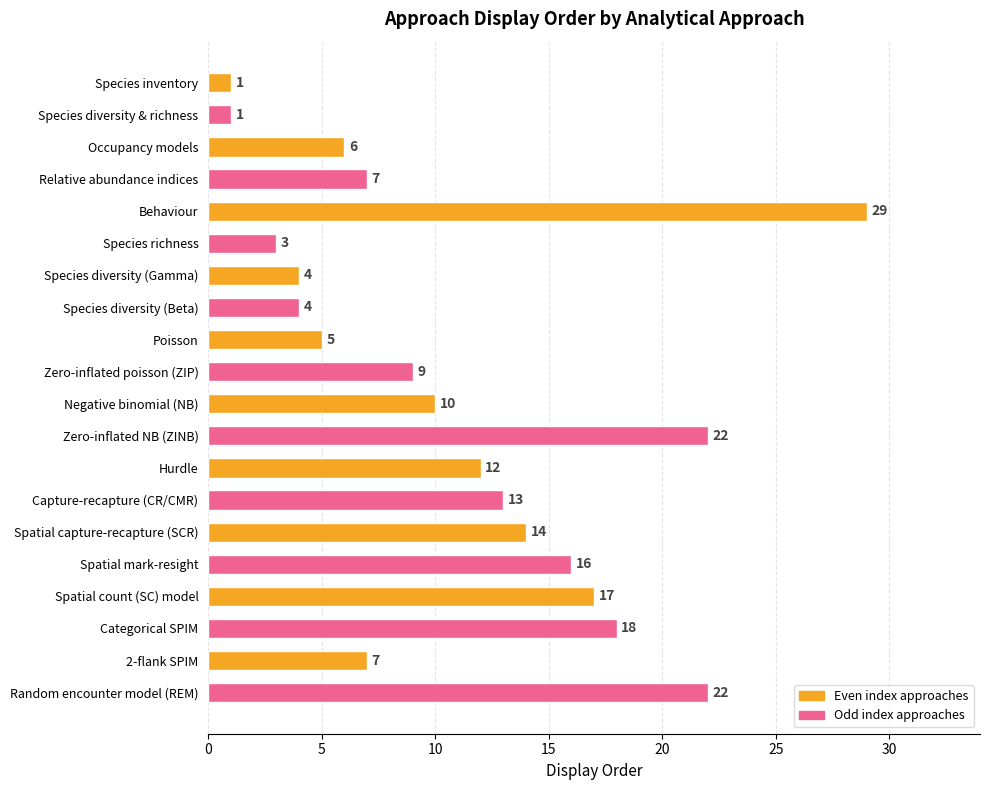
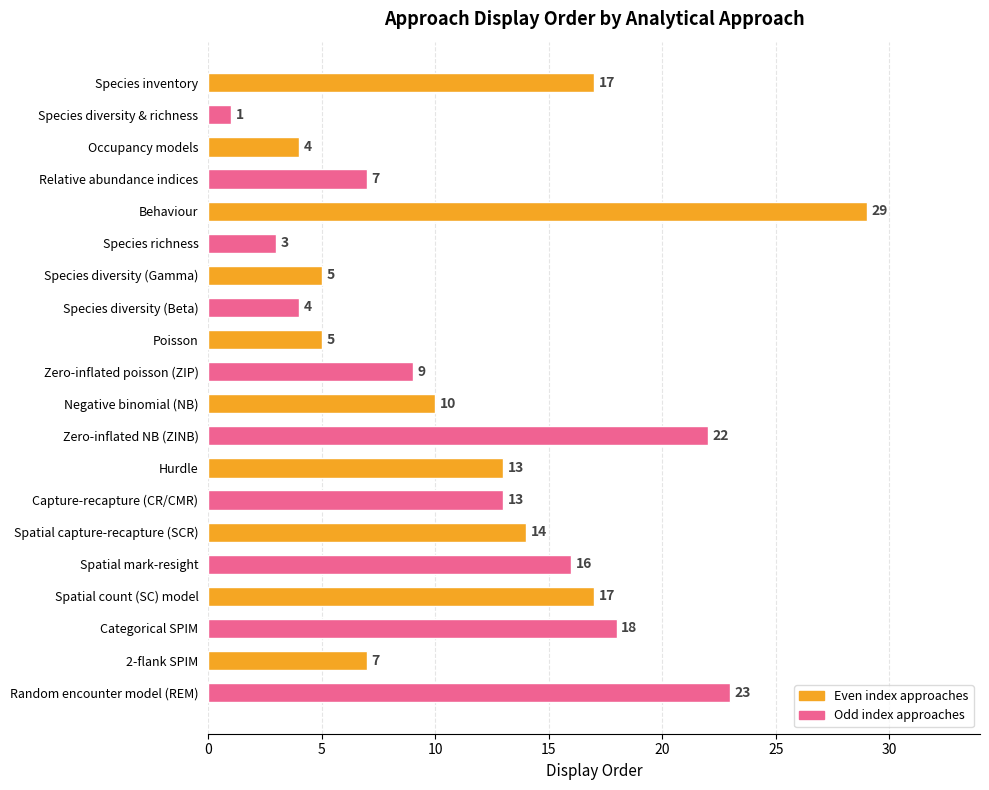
  {
-   "Species inventory": 1,
+   "Species inventory": 17,
    "Species diversity & richness": 1,
-   "Occupancy models": 6,
+   "Occupancy models": 4,
    "Relative abundance indices": 7,
    "Behaviour": 29,
    "Species richness": 3,
-   "Species diversity (Gamma)": 4,
+   "Species diversity (Gamma)": 5,
    "Species diversity (Beta)": 4,
    "Poisson": 5,
    "Zero-inflated poisson (ZIP)": 9,
    "Negative binomial (NB)": 10,
    "Zero-inflated NB (ZINB)": 22,
-   "Hurdle": 12,
+   "Hurdle": 13,
    "Capture-recapture (CR/CMR)": 13,
    "Spatial capture-recapture (SCR)": 14,
    "Spatial mark-resight": 16,
    "Spatial count (SC) model": 17,
    "Categorical SPIM": 18,
    "2-flank SPIM": 7,
-   "Random encounter model (REM)": 22
+   "Random encounter model (REM)": 23
  }
